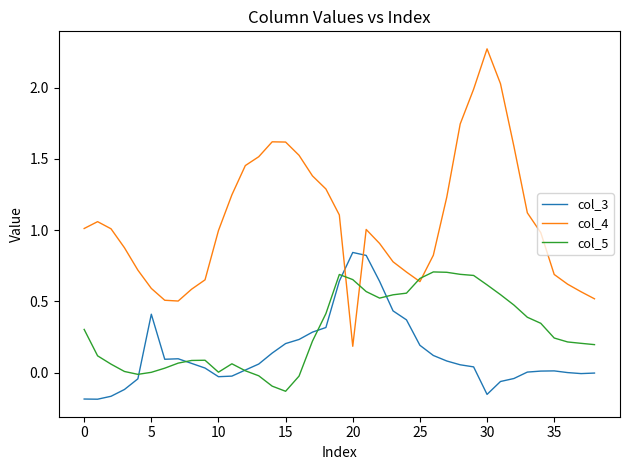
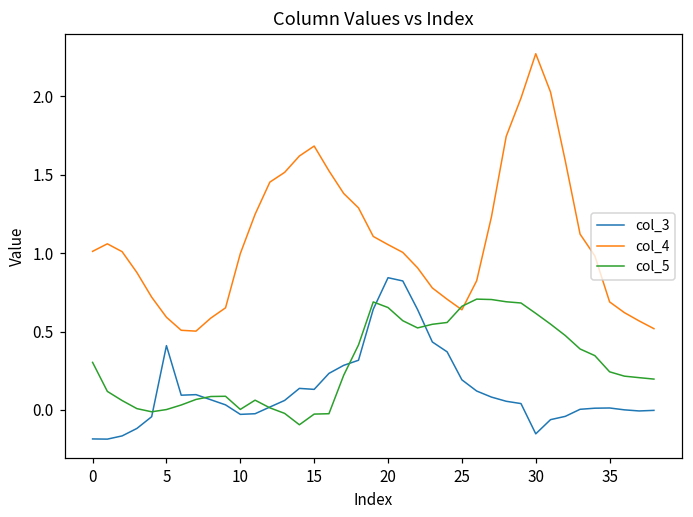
  {
    "col_3": {
      "0": -0.19,
      "5": 0.41,
      "10": -0.03,
-     "15": 0.20,
+     "15": 0.13,
      "20": 0.84,
      "25": 0.19,
      "30": -0.15,
      "35": 0.01
    },
    "col_4": {
      "0": 1.01,
      "5": 0.59,
      "10": 1.00,
-     "15": 1.62,
-     "20": 0.18,
+     "15": 1.68,
+     "20": 1.05,
      "25": 0.64,
      "30": 2.27,
      "35": 0.69
    },
    "col_5": {
      "0": 0.30,
      "5": 0.00,
      "10": 0.00,
-     "15": -0.13,
+     "15": -0.03,
      "20": 0.65,
      "25": 0.66,
      "30": 0.62,
      "35": 0.24
    }
  }
